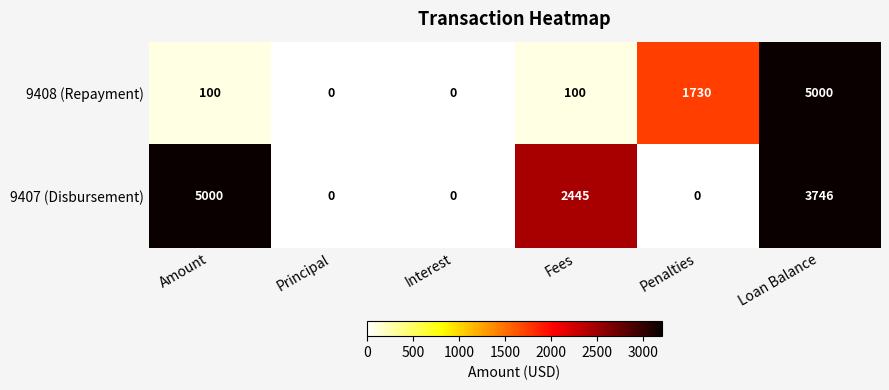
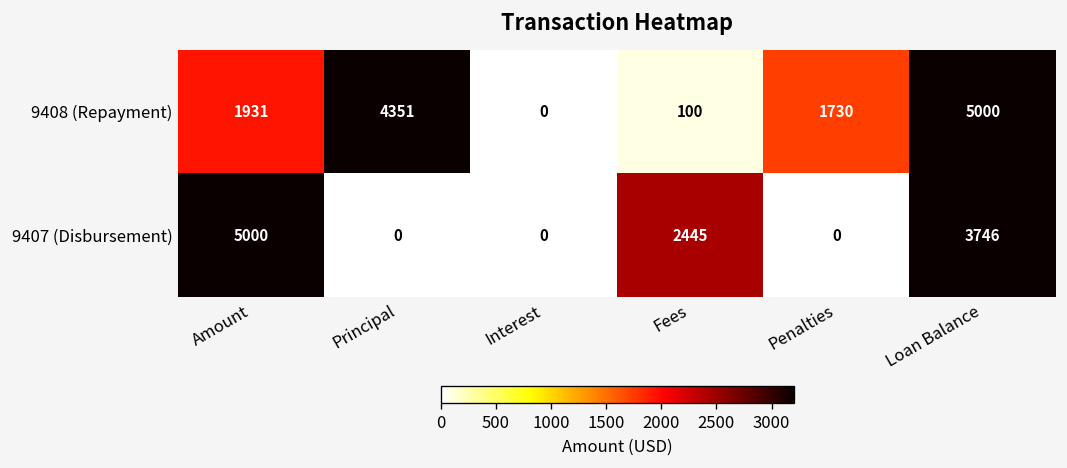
  {
    "9408 (Repayment)": {
-     "Amount": 100,
-     "Principal": 0,
+     "Amount": 1931,
+     "Principal": 4351,
      "Interest": 0,
      "Fees": 100,
      "Penalties": 1730,
      "Loan Balance": 5000
    },
    "9407 (Disbursement)": {
      "Amount": 5000,
      "Principal": 0,
      "Interest": 0,
      "Fees": 2445,
      "Penalties": 0,
      "Loan Balance": 3746
    }
  }
